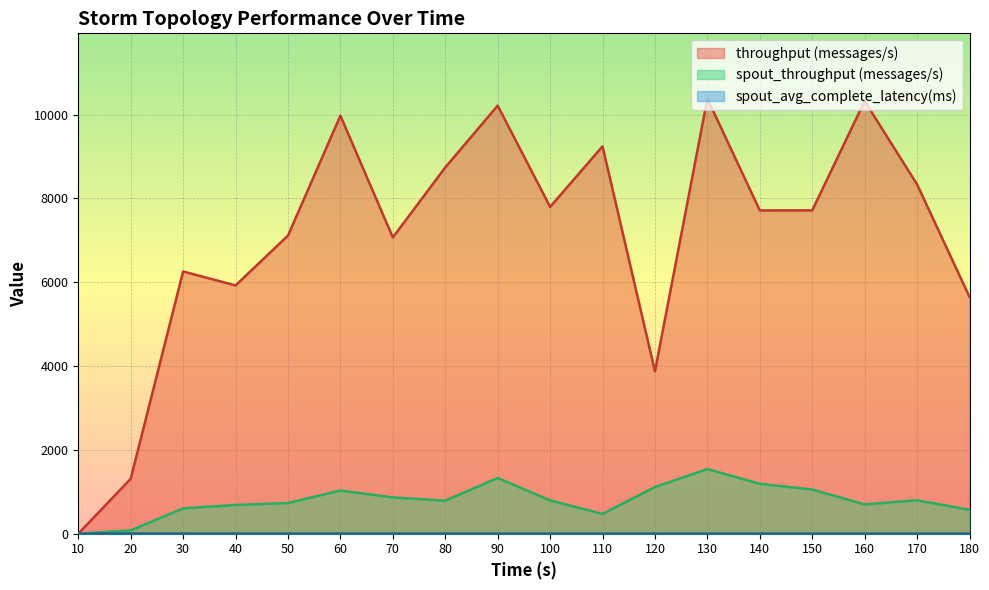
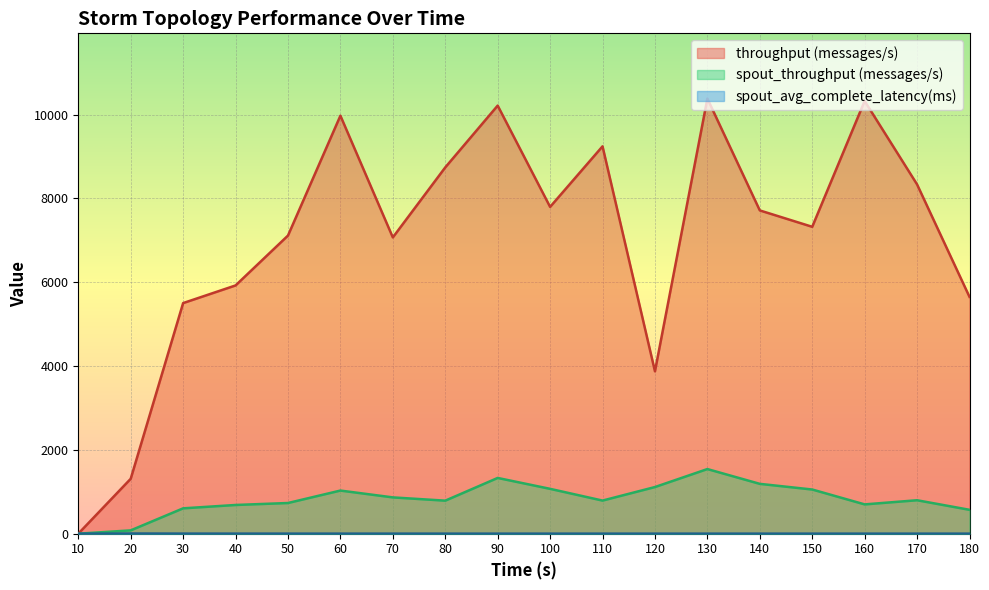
  {
    "throughput (messages/s)": {
      "20": 1300,
-     "30": 6300,
+     "30": 5500,
      "40": 5900,
      "50": 7100,
      "60": 10000,
      "70": 7100,
      "80": 8700,
      "90": 10200,
      "100": 7800,
      "110": 9200,
      "120": 3900,
      "140": 7700,
-     "150": 7700,
+     "150": 7300,
      "170": 8300,
      "180": 5700
    },
    "spout_throughput (messages/s)": {
      "20": 100,
      "30": 600,
      "40": 700,
      "50": 700,
      "60": 1000,
      "70": 900,
      "80": 800,
      "90": 1300,
-     "100": 800,
-     "110": 500,
+     "100": 1100,
+     "110": 800,
      "120": 1100,
      "130": 1500,
      "140": 1200,
      "150": 1100,
      "160": 700,
      "170": 800,
      "180": 600
    },
    "spout_avg_complete_latency(ms)": {
      "20": 0,
      "30": 0,
      "40": 0,
      "50": 0,
      "60": 0,
      "70": 0,
      "80": 0,
      "90": 0,
      "100": 0,
      "110": 0,
      "120": 0,
      "130": 0,
      "140": 0,
      "150": 0,
      "160": 0,
      "170": 0,
      "180": 0
    }
  }
